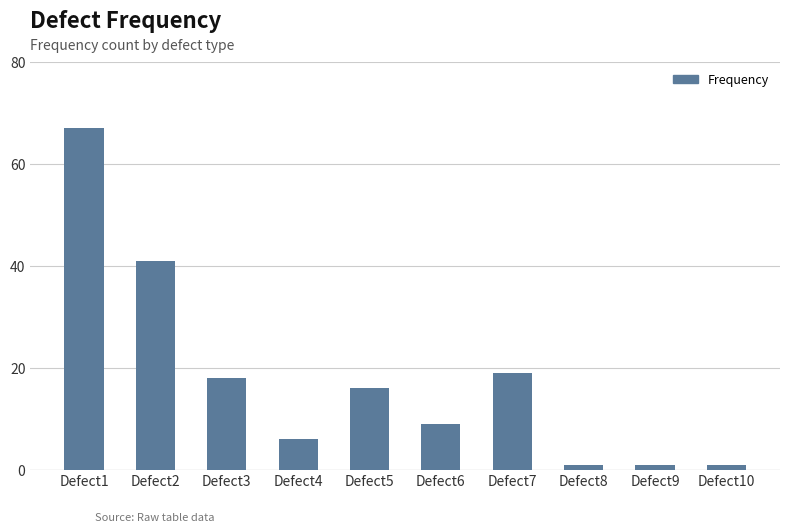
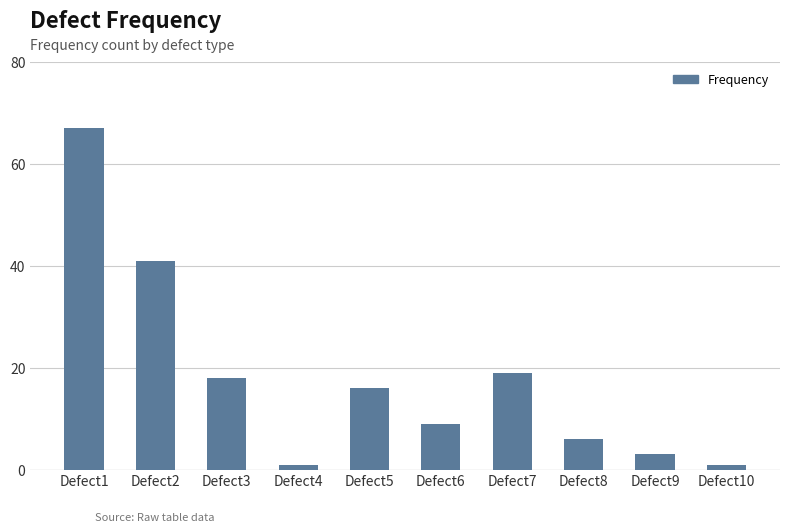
  {
    "Defect1": 67,
    "Defect2": 41,
    "Defect3": 18,
-   "Defect4": 6,
+   "Defect4": 1,
    "Defect5": 16,
    "Defect6": 9,
    "Defect7": 19,
-   "Defect8": 1,
-   "Defect9": 1,
+   "Defect8": 6,
+   "Defect9": 3,
    "Defect10": 1
  }
